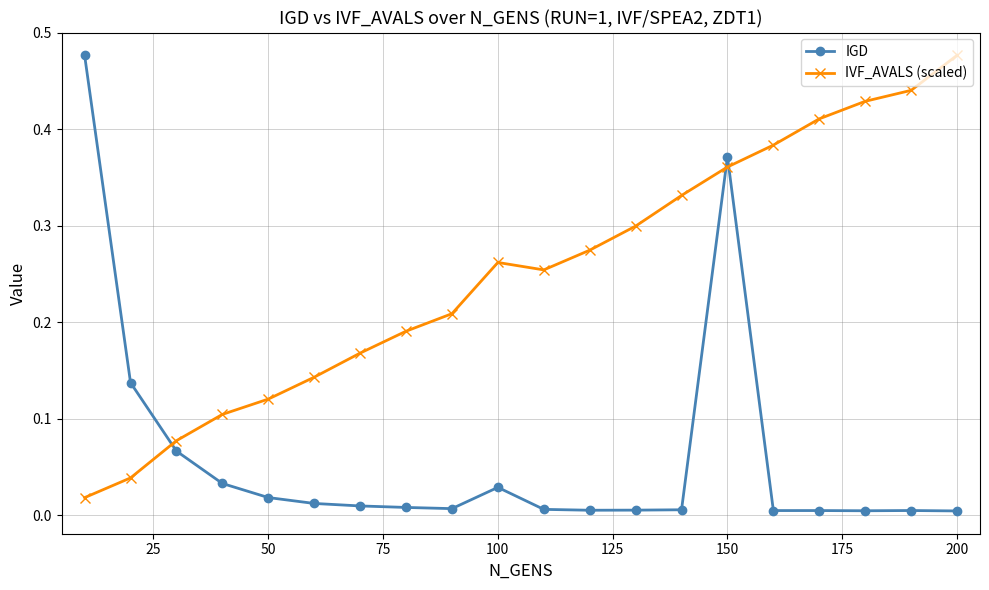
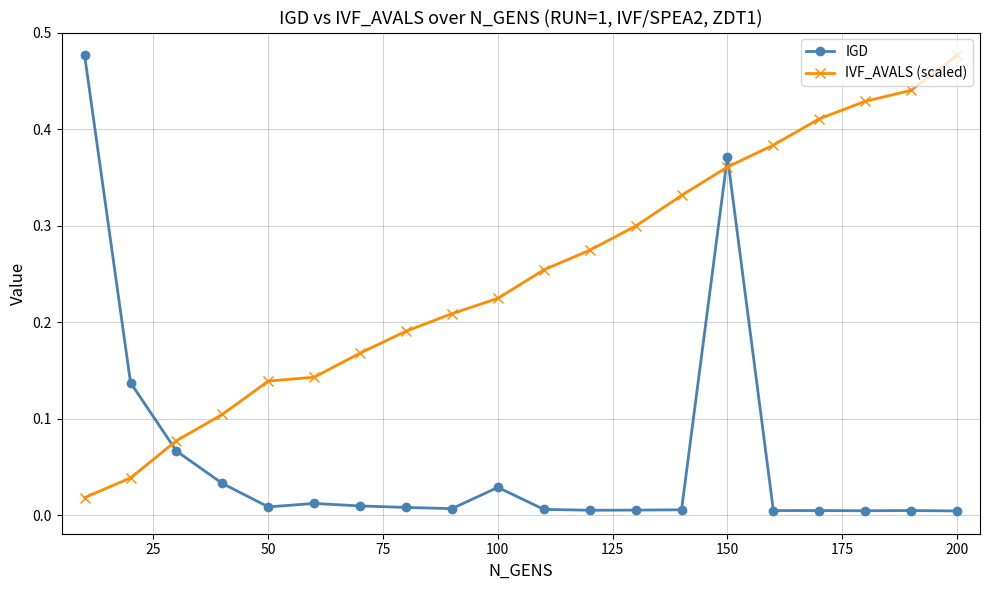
  {
    "IGD": {
-     "50": 0.02,
+     "50": 0.01,
      "100": 0.03,
      "150": 0.37,
      "200": 0.00
    },
    "IVF_AVALS (scaled)": {
-     "50": 0.12,
-     "100": 0.26,
+     "50": 0.14,
+     "100": 0.22,
      "150": 0.36
    }
  }
